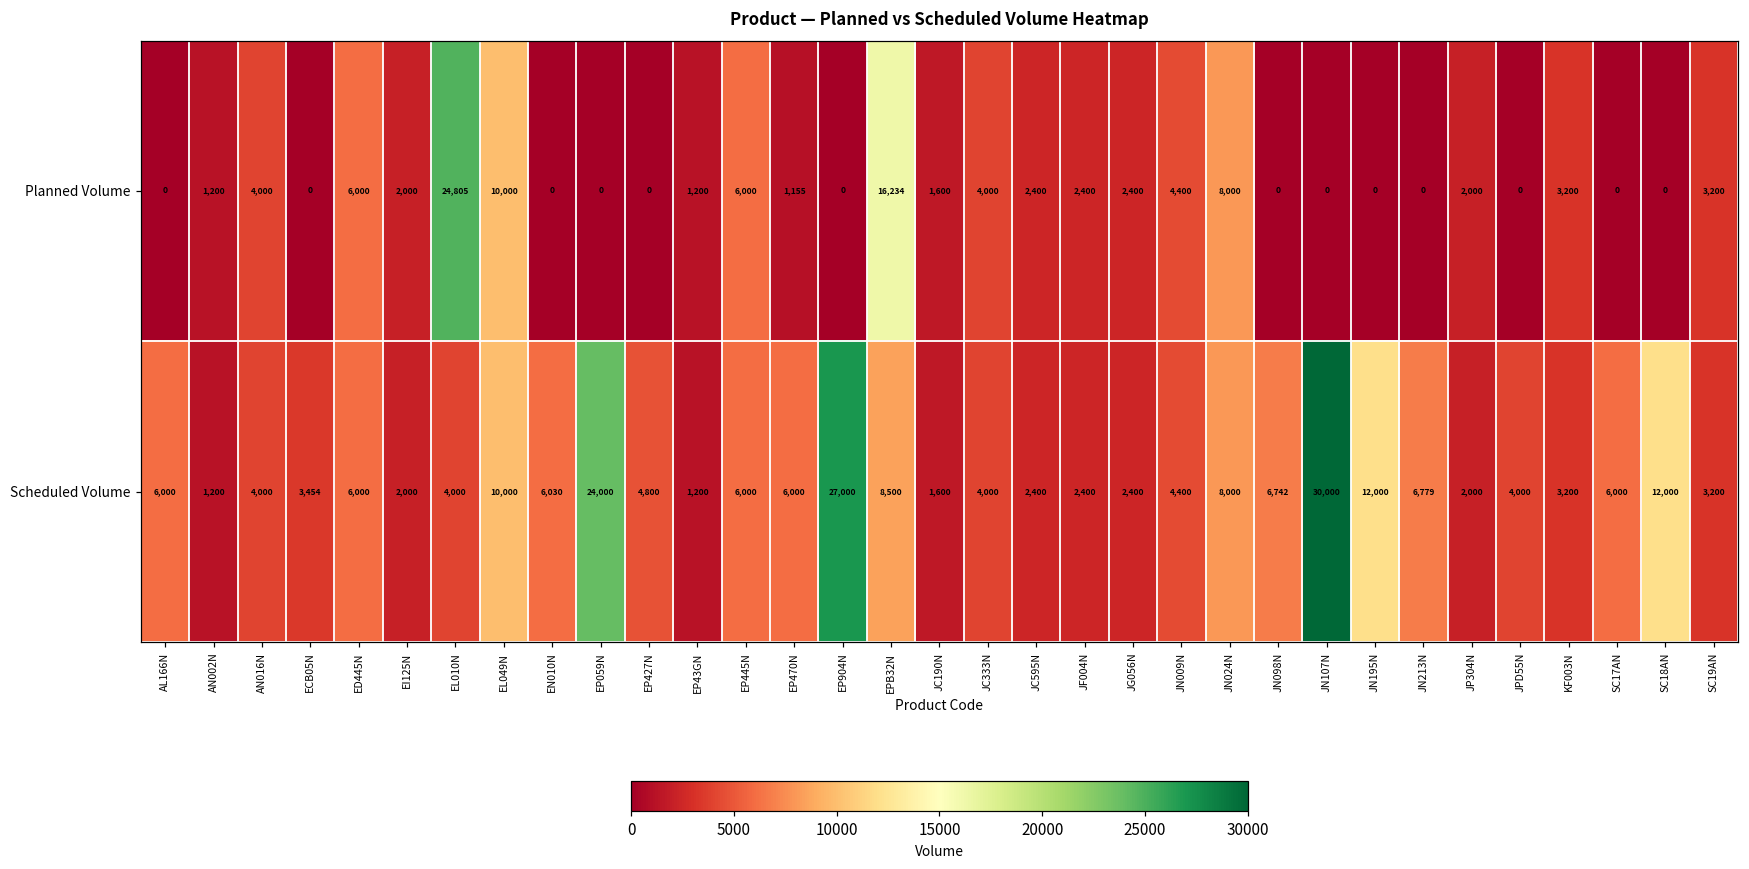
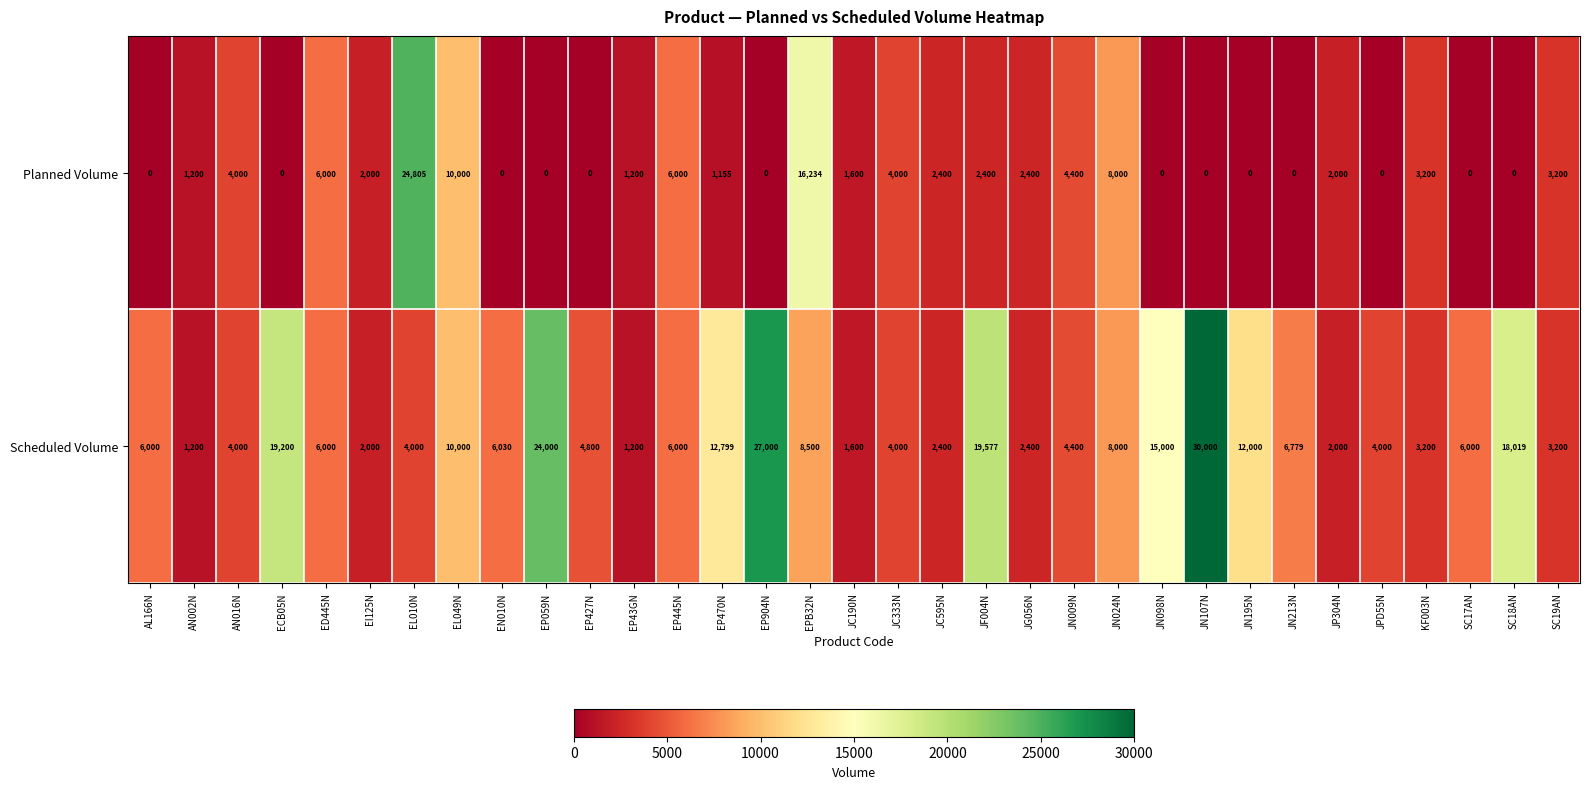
  {
    "Planned Volume": {
      "AL166N": "0",
      "AN002N": "1,200",
      "AN016N": "4,000",
      "ECB05N": "0",
      "ED445N": "6,000",
      "EI125N": "2,000",
      "EL010N": "24,805",
      "EL049N": "10,000",
      "EN010N": "0",
      "EP059N": "0",
      "EP427N": "0",
      "EP43GN": "1,200",
      "EP445N": "6,000",
      "EP470N": "1,155",
      "EP904N": "0",
      "EPB32N": "16,234",
      "JC190N": "1,600",
      "JC333N": "4,000",
      "JC595N": "2,400",
      "JF004N": "2,400",
      "JG056N": "2,400",
      "JN009N": "4,400",
      "JN024N": "8,000",
      "JN098N": "0",
      "JN107N": "0",
      "JN195N": "0",
      "JN213N": "0",
      "JP304N": "2,000",
      "JPD55N": "0",
      "KF003N": "3,200",
      "SC17AN": "0",
      "SC18AN": "0",
      "SC19AN": "3,200"
    },
    "Scheduled Volume": {
      "AL166N": "6,000",
      "AN002N": "1,200",
      "AN016N": "4,000",
-     "ECB05N": "3,454",
+     "ECB05N": "19,200",
      "ED445N": "6,000",
      "EI125N": "2,000",
      "EL010N": "4,000",
      "EL049N": "10,000",
      "EN010N": "6,030",
      "EP059N": "24,000",
      "EP427N": "4,800",
      "EP43GN": "1,200",
      "EP445N": "6,000",
-     "EP470N": "6,000",
+     "EP470N": "12,799",
      "EP904N": "27,000",
      "EPB32N": "8,500",
      "JC190N": "1,600",
      "JC333N": "4,000",
      "JC595N": "2,400",
-     "JF004N": "2,400",
+     "JF004N": "19,577",
      "JG056N": "2,400",
      "JN009N": "4,400",
      "JN024N": "8,000",
-     "JN098N": "6,742",
+     "JN098N": "15,000",
      "JN107N": "30,000",
      "JN195N": "12,000",
      "JN213N": "6,779",
      "JP304N": "2,000",
      "JPD55N": "4,000",
      "KF003N": "3,200",
      "SC17AN": "6,000",
-     "SC18AN": "12,000",
+     "SC18AN": "18,019",
      "SC19AN": "3,200"
    }
  }
